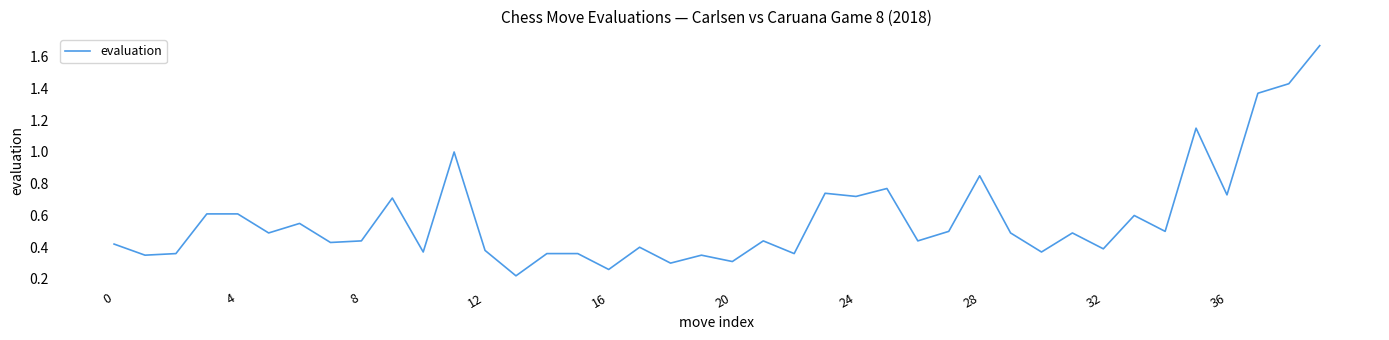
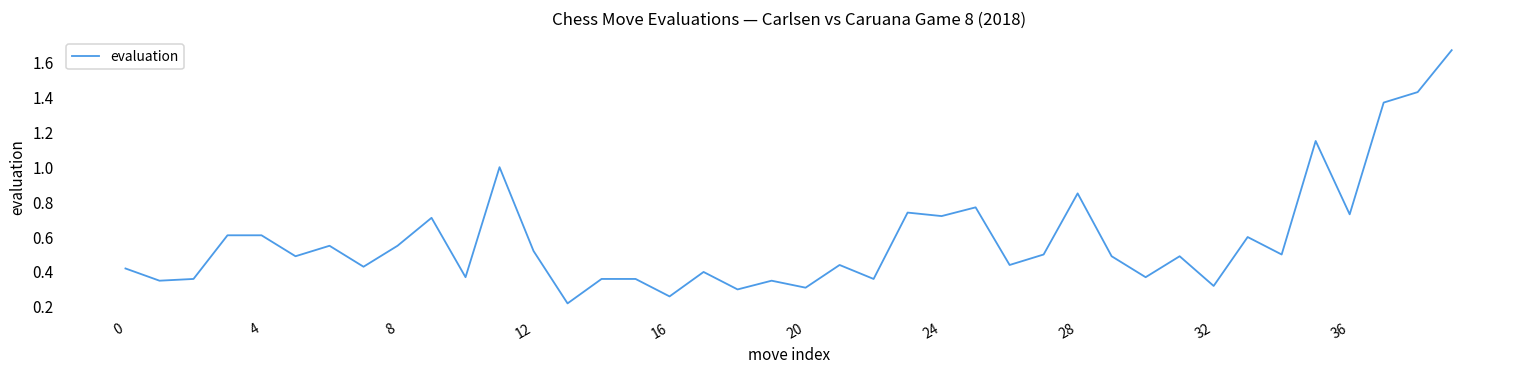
  {
    "0": 0.42,
    "4": 0.61,
-   "8": 0.44,
-   "12": 0.38,
+   "8": 0.55,
+   "12": 0.52,
    "16": 0.26,
    "20": 0.31,
    "24": 0.72,
    "28": 0.85,
-   "32": 0.39,
+   "32": 0.32,
    "36": 0.73
  }
